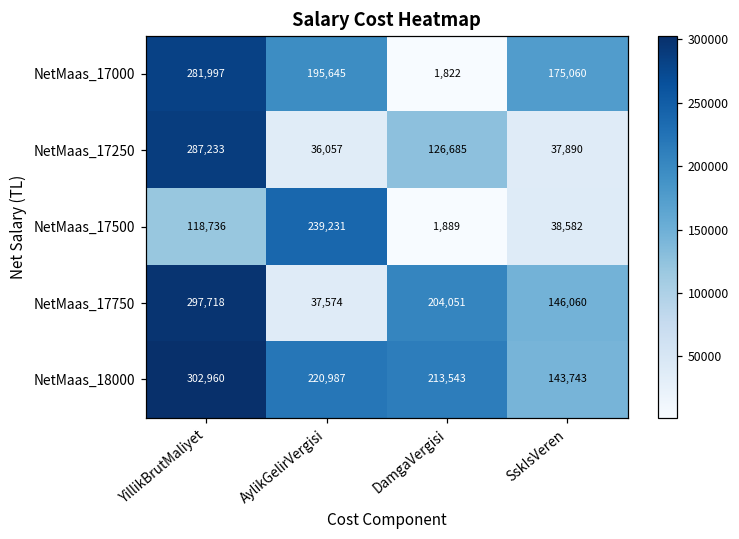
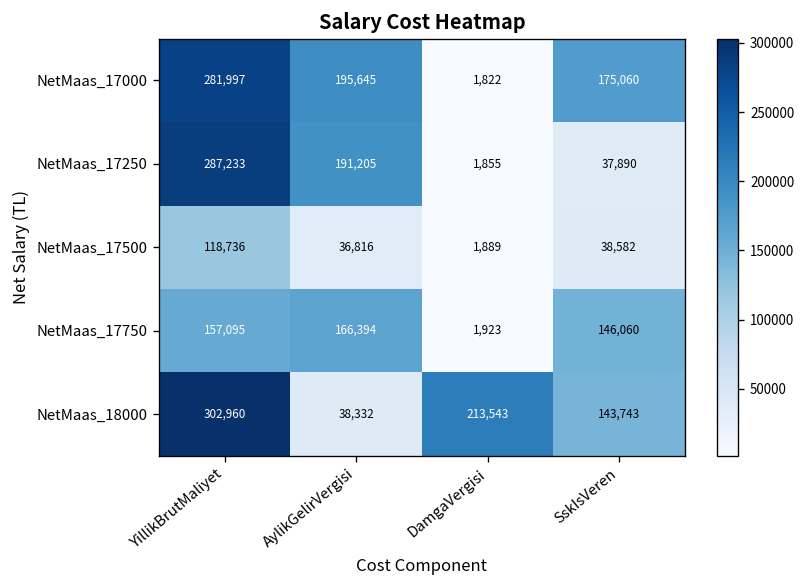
  {
    "NetMaas_17000": {
      "YillikBrutMaliyet": "281,997",
      "AylikGelirVergisi": "195,645",
      "DamgaVergisi": "1,822",
      "SskIsVeren": "175,060"
    },
    "NetMaas_17250": {
      "YillikBrutMaliyet": "287,233",
-     "AylikGelirVergisi": "36,057",
-     "DamgaVergisi": "126,685",
+     "AylikGelirVergisi": "191,205",
+     "DamgaVergisi": "1,855",
      "SskIsVeren": "37,890"
    },
    "NetMaas_17500": {
      "YillikBrutMaliyet": "118,736",
-     "AylikGelirVergisi": "239,231",
+     "AylikGelirVergisi": "36,816",
      "DamgaVergisi": "1,889",
      "SskIsVeren": "38,582"
    },
    "NetMaas_17750": {
-     "YillikBrutMaliyet": "297,718",
-     "AylikGelirVergisi": "37,574",
-     "DamgaVergisi": "204,051",
+     "YillikBrutMaliyet": "157,095",
+     "AylikGelirVergisi": "166,394",
+     "DamgaVergisi": "1,923",
      "SskIsVeren": "146,060"
    },
    "NetMaas_18000": {
      "YillikBrutMaliyet": "302,960",
-     "AylikGelirVergisi": "220,987",
+     "AylikGelirVergisi": "38,332",
      "DamgaVergisi": "213,543",
      "SskIsVeren": "143,743"
    }
  }
